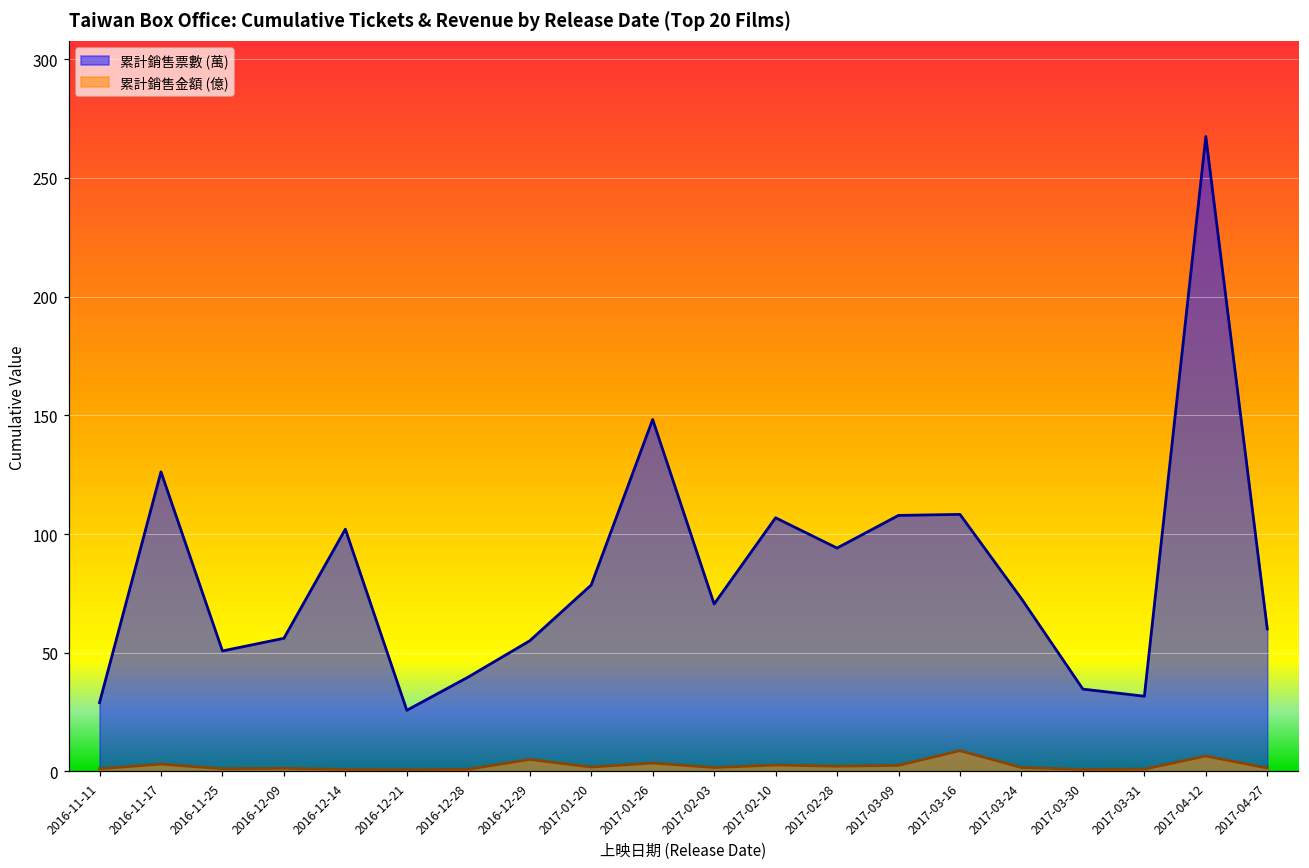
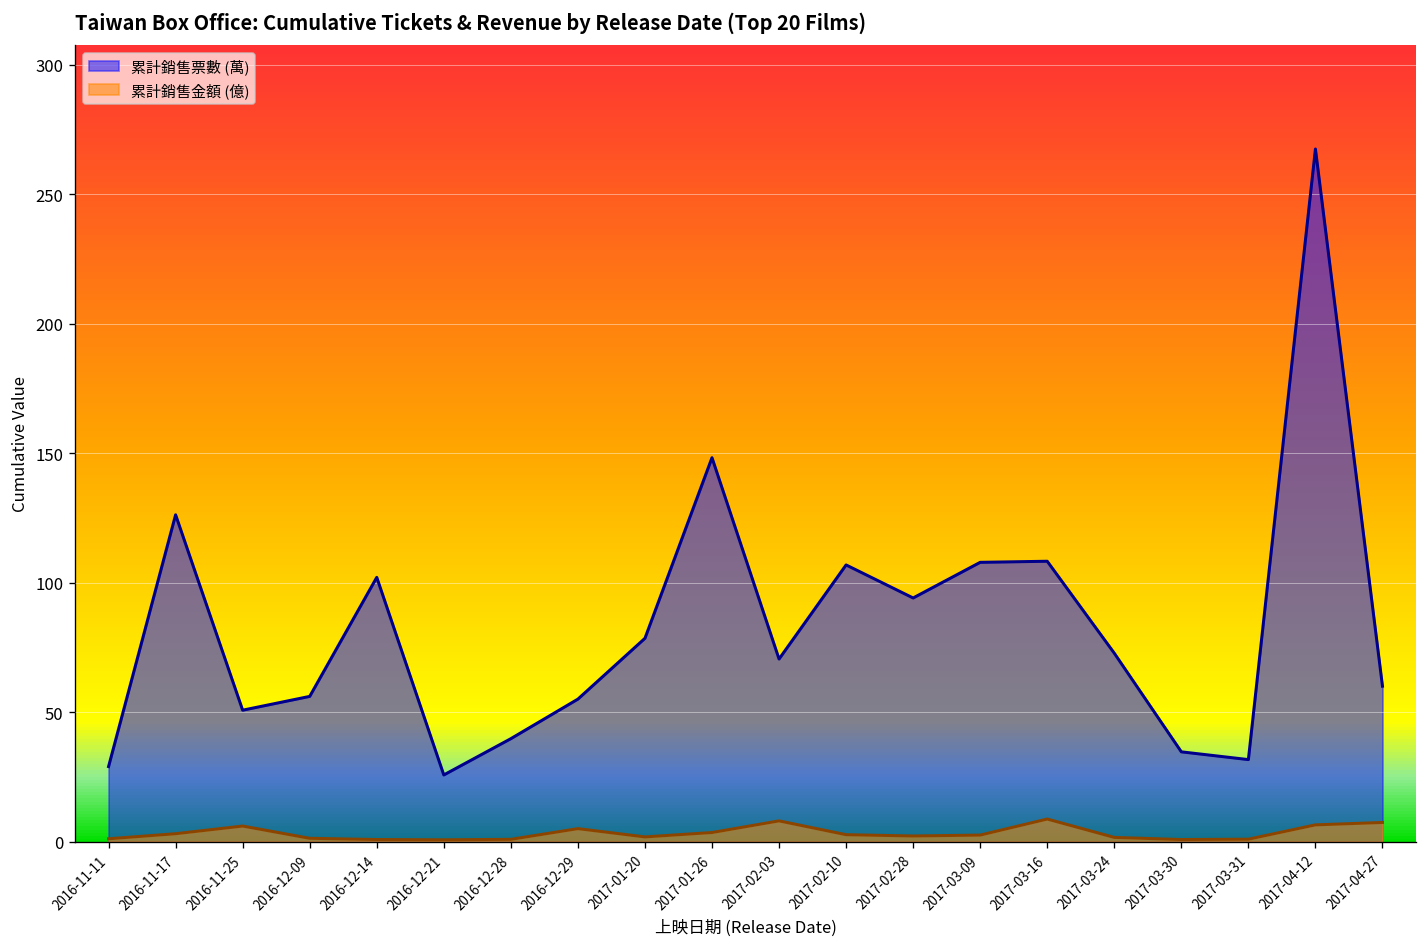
  {
    "累計銷售票數 (萬)": {
      "2016-11-11": 29,
      "2016-11-17": 126,
      "2016-11-25": 51,
      "2016-12-09": 56,
      "2016-12-14": 102,
      "2016-12-21": 26,
      "2016-12-28": 40,
      "2016-12-29": 55,
      "2017-01-20": 79,
      "2017-01-26": 148,
      "2017-02-03": 71,
      "2017-02-10": 107,
      "2017-02-28": 94,
      "2017-03-09": 108,
      "2017-03-16": 108,
      "2017-03-24": 73,
      "2017-03-30": 35,
      "2017-03-31": 32,
      "2017-04-12": 267,
      "2017-04-27": 60
    },
    "累計銷售金額 (億)": {
      "2016-11-11": 1,
      "2016-11-17": 3,
-     "2016-11-25": 1,
+     "2016-11-25": 6,
      "2016-12-09": 1,
      "2016-12-14": 1,
      "2016-12-21": 1,
      "2016-12-28": 1,
      "2016-12-29": 5,
      "2017-01-20": 2,
      "2017-01-26": 4,
-     "2017-02-03": 2,
+     "2017-02-03": 8,
      "2017-02-10": 3,
      "2017-02-28": 2,
      "2017-03-09": 3,
      "2017-03-16": 9,
      "2017-03-24": 2,
      "2017-03-30": 1,
      "2017-03-31": 1,
      "2017-04-12": 7,
-     "2017-04-27": 1
+     "2017-04-27": 7
    }
  }
